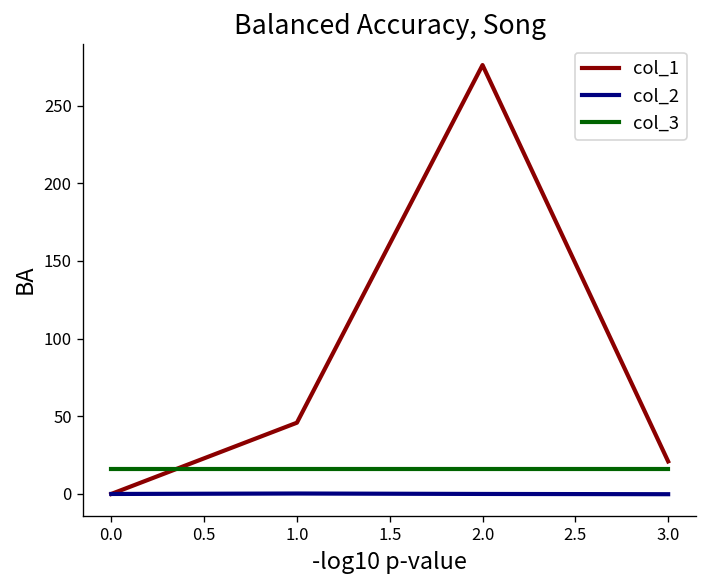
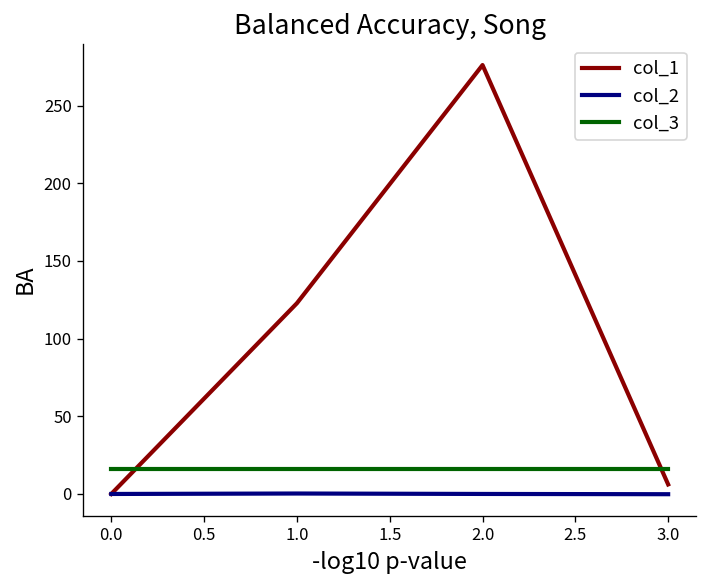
  {
    "col_1": {
-     "1.0": 46,
+     "1.0": 123,
      "2.0": 276,
-     "3.0": 21
+     "3.0": 6
    },
    "col_2": {
      "1.0": 0,
      "2.0": 0,
      "3.0": 0
    },
    "col_3": {
      "0.0": 16,
      "1.0": 16,
      "2.0": 16,
      "3.0": 16
    }
  }
